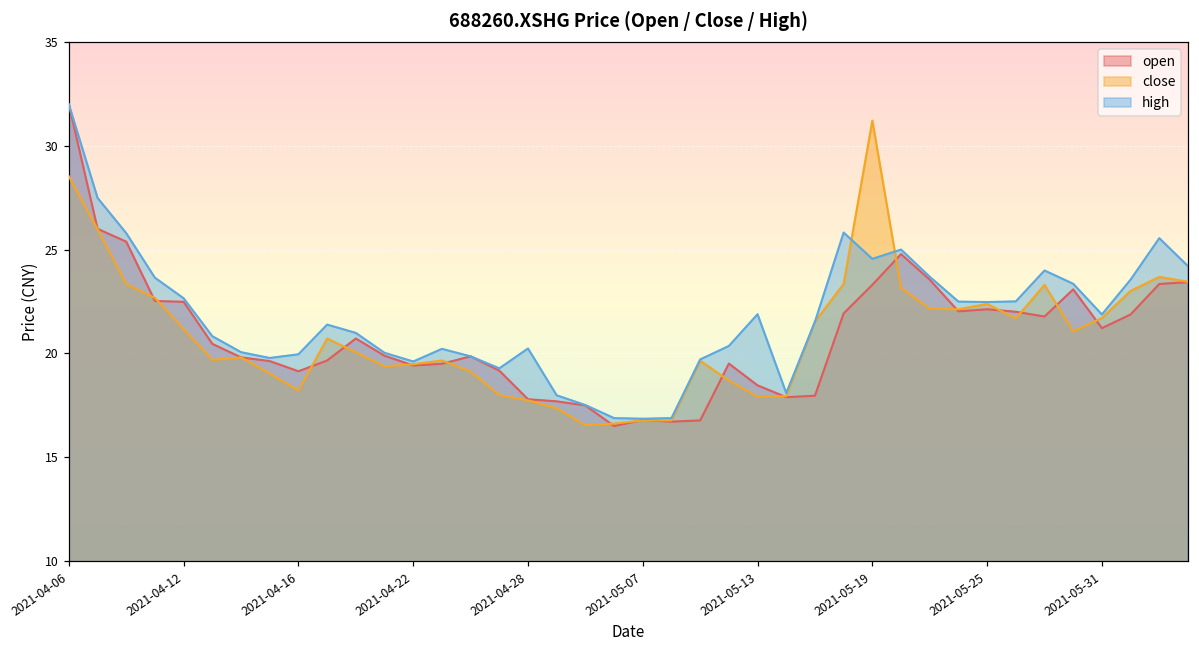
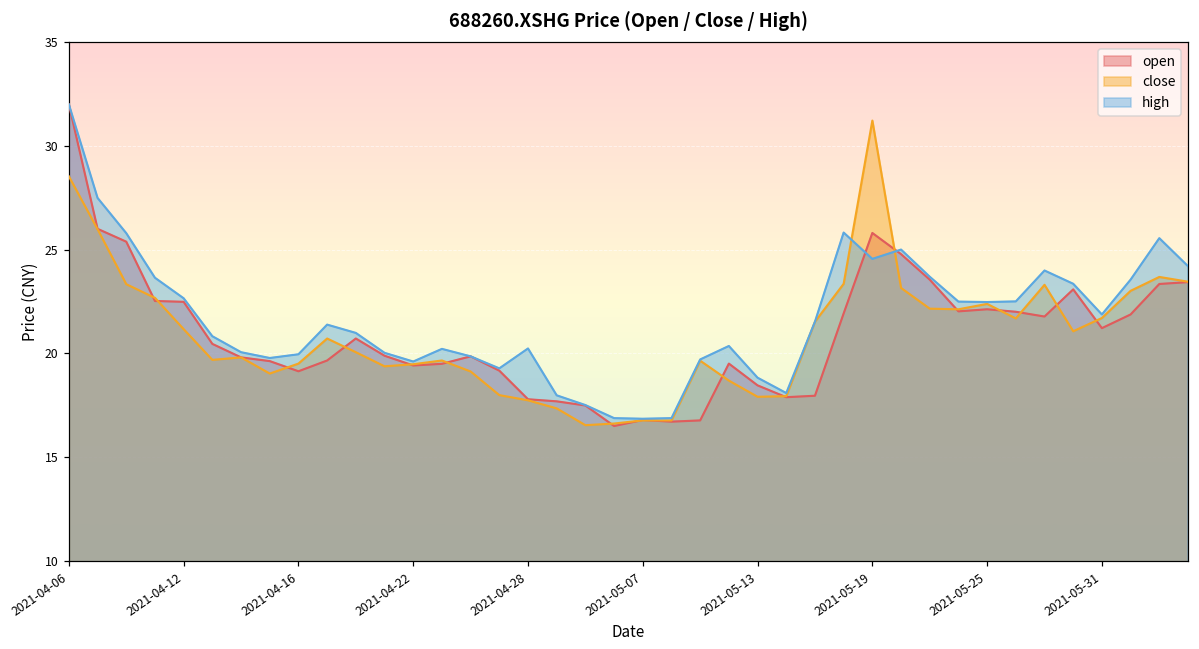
  {
    "open": {
      "2021-04-12": 22.5,
      "2021-04-16": 19.1,
      "2021-05-13": 18.5,
-     "2021-05-19": 23.3,
+     "2021-05-19": 25.8,
      "2021-05-25": 22.1,
      "2021-05-31": 21.2
    },
    "close": {
      "2021-04-06": 28.5,
      "2021-04-12": 21.2,
-     "2021-04-16": 18.2,
+     "2021-04-16": 19.5,
      "2021-05-13": 17.9,
      "2021-05-19": 31.2,
      "2021-05-31": 21.7
    },
    "high": {
      "2021-04-12": 22.7,
      "2021-04-16": 20.0,
      "2021-04-28": 20.2,
-     "2021-05-13": 21.9,
+     "2021-05-13": 18.8,
      "2021-05-19": 24.6,
      "2021-05-31": 21.9
    }
  }
